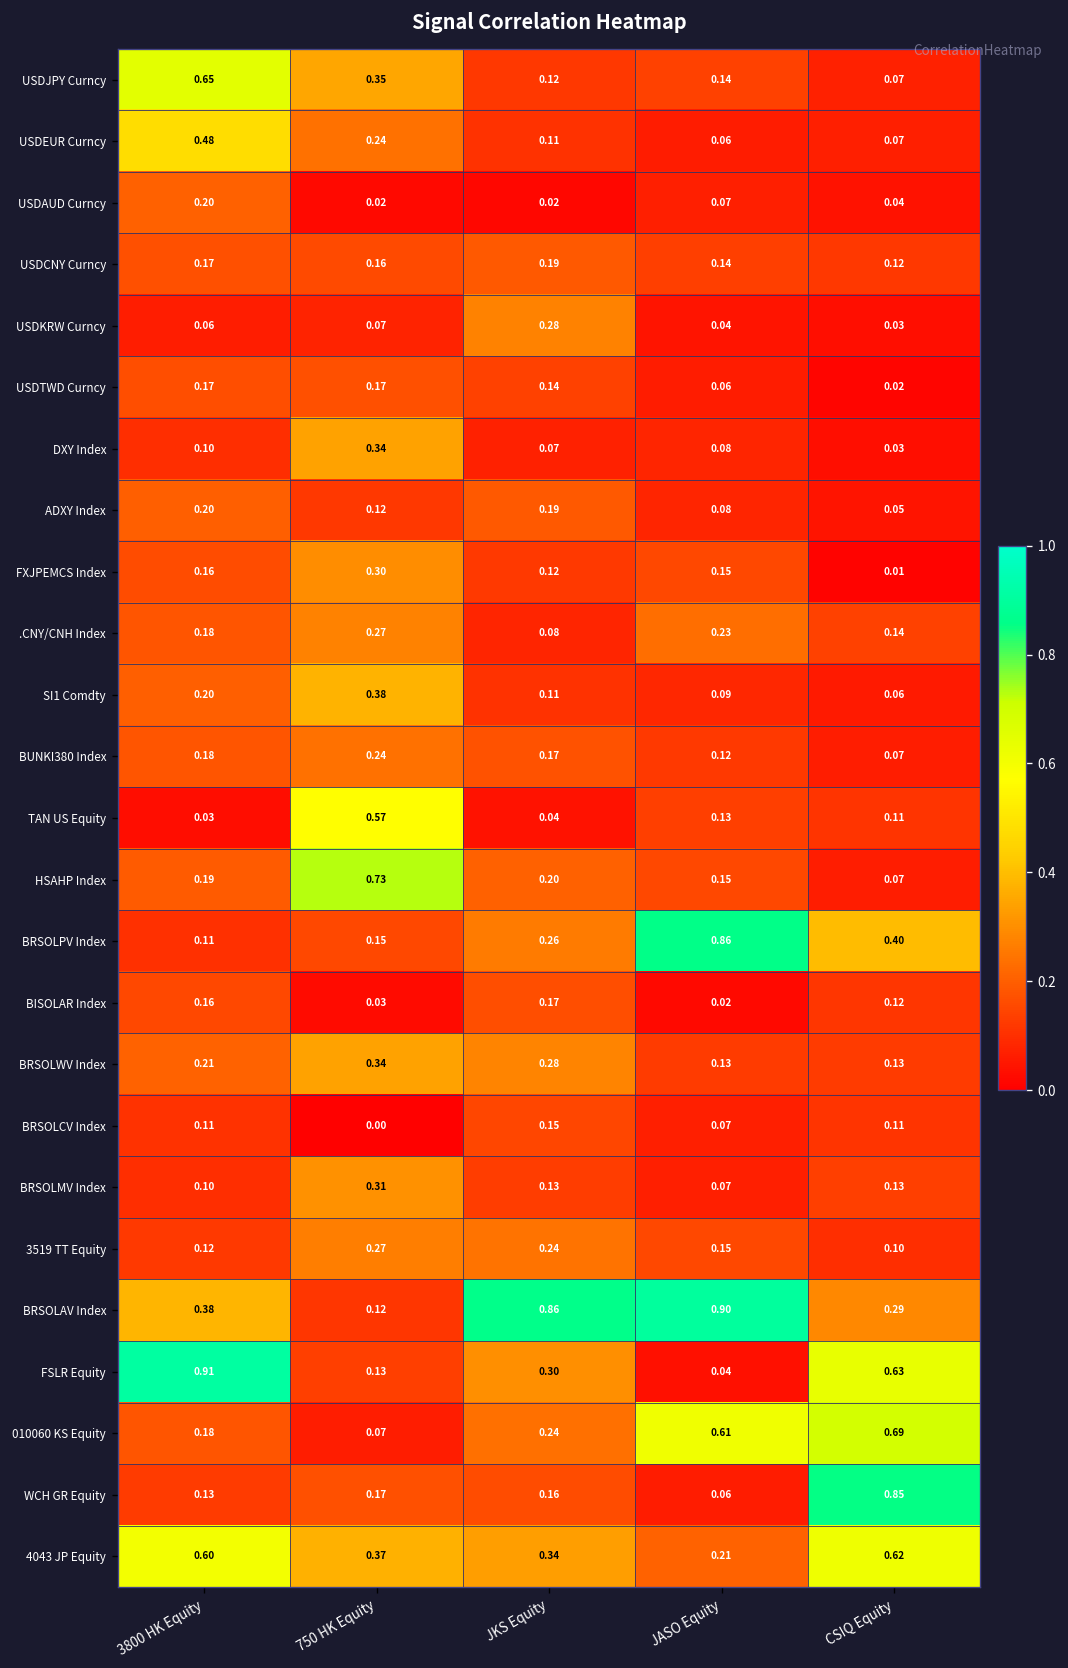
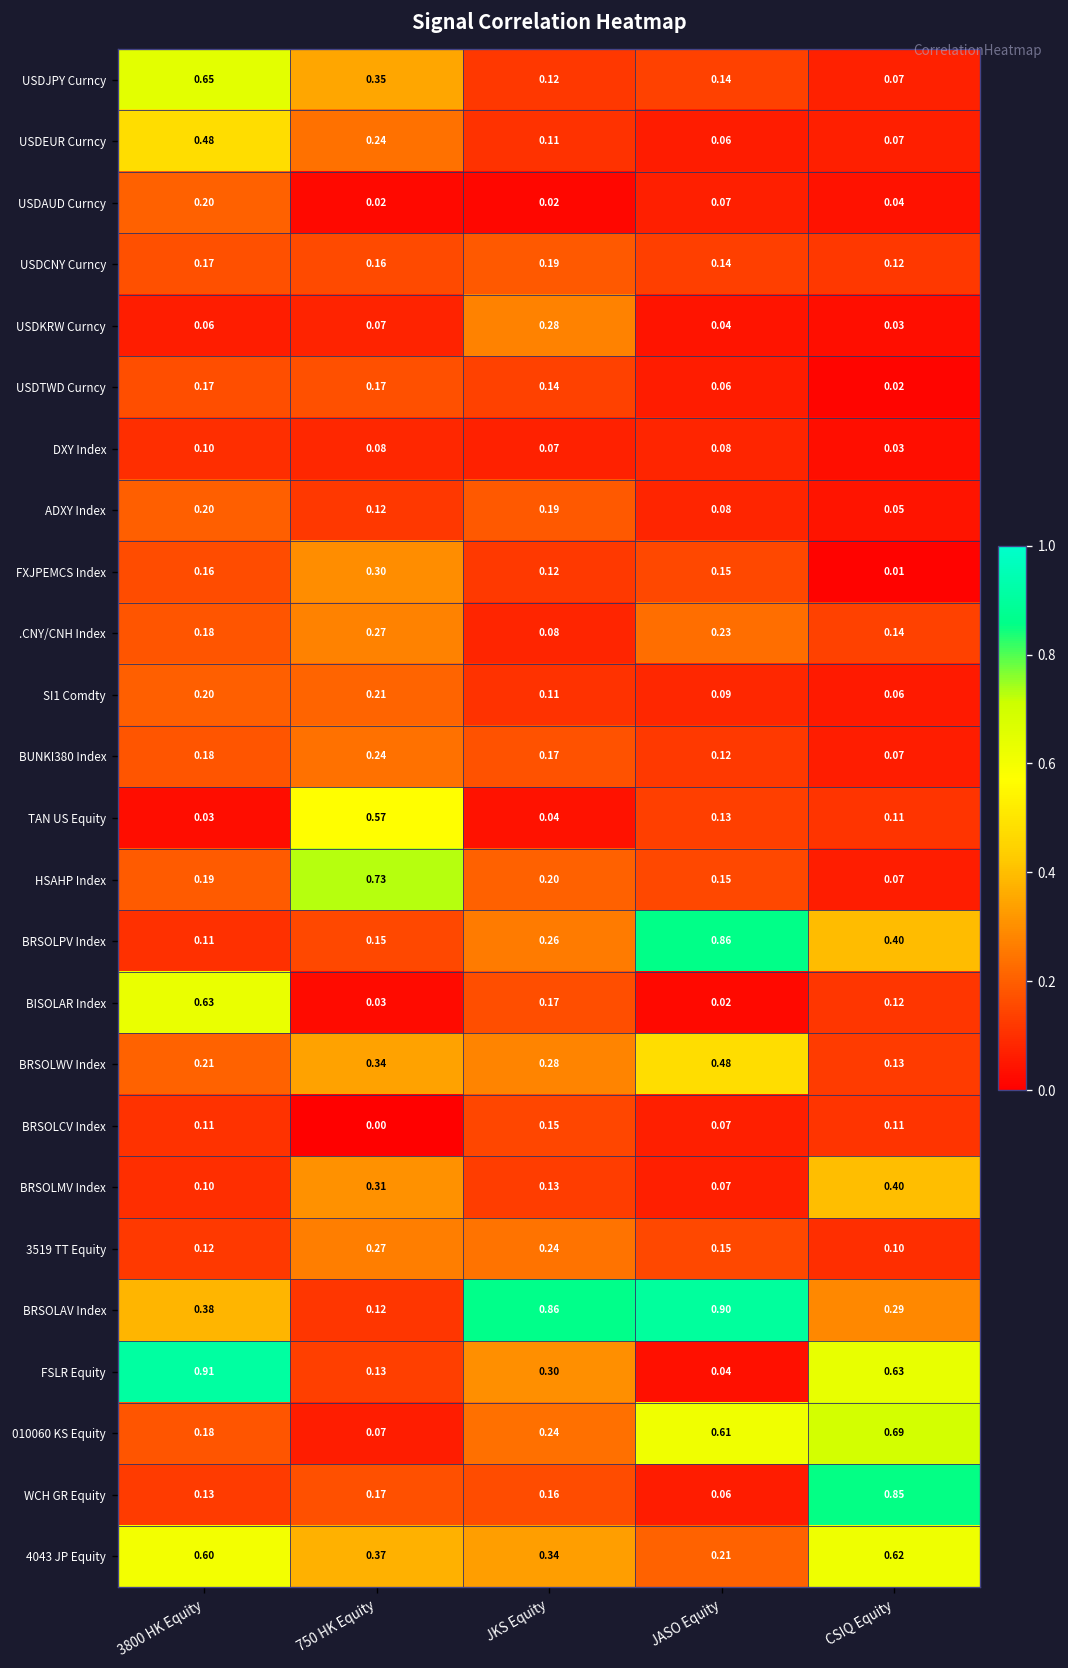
  {
    "USDJPY Curncy": {
      "3800 HK Equity": 0.65,
      "750 HK Equity": 0.35,
      "JKS Equity": 0.12,
      "JASO Equity": 0.14,
      "CSIQ Equity": 0.07
    },
    "USDEUR Curncy": {
      "3800 HK Equity": 0.48,
      "750 HK Equity": 0.24,
      "JKS Equity": 0.11,
      "JASO Equity": 0.06,
      "CSIQ Equity": 0.07
    },
    "USDAUD Curncy": {
      "3800 HK Equity": 0.20,
      "750 HK Equity": 0.02,
      "JKS Equity": 0.02,
      "JASO Equity": 0.07,
      "CSIQ Equity": 0.04
    },
    "USDCNY Curncy": {
      "3800 HK Equity": 0.17,
      "750 HK Equity": 0.16,
      "JKS Equity": 0.19,
      "JASO Equity": 0.14,
      "CSIQ Equity": 0.12
    },
    "USDKRW Curncy": {
      "3800 HK Equity": 0.06,
      "750 HK Equity": 0.07,
      "JKS Equity": 0.28,
      "JASO Equity": 0.04,
      "CSIQ Equity": 0.03
    },
    "USDTWD Curncy": {
      "3800 HK Equity": 0.17,
      "750 HK Equity": 0.17,
      "JKS Equity": 0.14,
      "JASO Equity": 0.06,
      "CSIQ Equity": 0.02
    },
    "DXY Index": {
      "3800 HK Equity": 0.10,
-     "750 HK Equity": 0.34,
+     "750 HK Equity": 0.08,
      "JKS Equity": 0.07,
      "JASO Equity": 0.08,
      "CSIQ Equity": 0.03
    },
    "ADXY Index": {
      "3800 HK Equity": 0.20,
      "750 HK Equity": 0.12,
      "JKS Equity": 0.19,
      "JASO Equity": 0.08,
      "CSIQ Equity": 0.05
    },
    "FXJPEMCS Index": {
      "3800 HK Equity": 0.16,
      "750 HK Equity": 0.30,
      "JKS Equity": 0.12,
      "JASO Equity": 0.15,
      "CSIQ Equity": 0.01
    },
    ".CNY/CNH Index": {
      "3800 HK Equity": 0.18,
      "750 HK Equity": 0.27,
      "JKS Equity": 0.08,
      "JASO Equity": 0.23,
      "CSIQ Equity": 0.14
    },
    "SI1 Comdty": {
      "3800 HK Equity": 0.20,
-     "750 HK Equity": 0.38,
+     "750 HK Equity": 0.21,
      "JKS Equity": 0.11,
      "JASO Equity": 0.09,
      "CSIQ Equity": 0.06
    },
    "BUNKI380 Index": {
      "3800 HK Equity": 0.18,
      "750 HK Equity": 0.24,
      "JKS Equity": 0.17,
      "JASO Equity": 0.12,
      "CSIQ Equity": 0.07
    },
    "TAN US Equity": {
      "3800 HK Equity": 0.03,
      "750 HK Equity": 0.57,
      "JKS Equity": 0.04,
      "JASO Equity": 0.13,
      "CSIQ Equity": 0.11
    },
    "HSAHP Index": {
      "3800 HK Equity": 0.19,
      "750 HK Equity": 0.73,
      "JKS Equity": 0.20,
      "JASO Equity": 0.15,
      "CSIQ Equity": 0.07
    },
    "BRSOLPV Index": {
      "3800 HK Equity": 0.11,
      "750 HK Equity": 0.15,
      "JKS Equity": 0.26,
      "JASO Equity": 0.86,
      "CSIQ Equity": 0.40
    },
    "BISOLAR Index": {
-     "3800 HK Equity": 0.16,
+     "3800 HK Equity": 0.63,
      "750 HK Equity": 0.03,
      "JKS Equity": 0.17,
      "JASO Equity": 0.02,
      "CSIQ Equity": 0.12
    },
    "BRSOLWV Index": {
      "3800 HK Equity": 0.21,
      "750 HK Equity": 0.34,
      "JKS Equity": 0.28,
-     "JASO Equity": 0.13,
+     "JASO Equity": 0.48,
      "CSIQ Equity": 0.13
    },
    "BRSOLCV Index": {
      "3800 HK Equity": 0.11,
      "750 HK Equity": 0.00,
      "JKS Equity": 0.15,
      "JASO Equity": 0.07,
      "CSIQ Equity": 0.11
    },
    "BRSOLMV Index": {
      "3800 HK Equity": 0.10,
      "750 HK Equity": 0.31,
      "JKS Equity": 0.13,
      "JASO Equity": 0.07,
-     "CSIQ Equity": 0.13
+     "CSIQ Equity": 0.40
    },
    "3519 TT Equity": {
      "3800 HK Equity": 0.12,
      "750 HK Equity": 0.27,
      "JKS Equity": 0.24,
      "JASO Equity": 0.15,
      "CSIQ Equity": 0.10
    },
    "BRSOLAV Index": {
      "3800 HK Equity": 0.38,
      "750 HK Equity": 0.12,
      "JKS Equity": 0.86,
      "JASO Equity": 0.90,
      "CSIQ Equity": 0.29
    },
    "FSLR Equity": {
      "3800 HK Equity": 0.91,
      "750 HK Equity": 0.13,
      "JKS Equity": 0.30,
      "JASO Equity": 0.04,
      "CSIQ Equity": 0.63
    },
    "010060 KS Equity": {
      "3800 HK Equity": 0.18,
      "750 HK Equity": 0.07,
      "JKS Equity": 0.24,
      "JASO Equity": 0.61,
      "CSIQ Equity": 0.69
    },
    "WCH GR Equity": {
      "3800 HK Equity": 0.13,
      "750 HK Equity": 0.17,
      "JKS Equity": 0.16,
      "JASO Equity": 0.06,
      "CSIQ Equity": 0.85
    },
    "4043 JP Equity": {
      "3800 HK Equity": 0.60,
      "750 HK Equity": 0.37,
      "JKS Equity": 0.34,
      "JASO Equity": 0.21,
      "CSIQ Equity": 0.62
    }
  }
